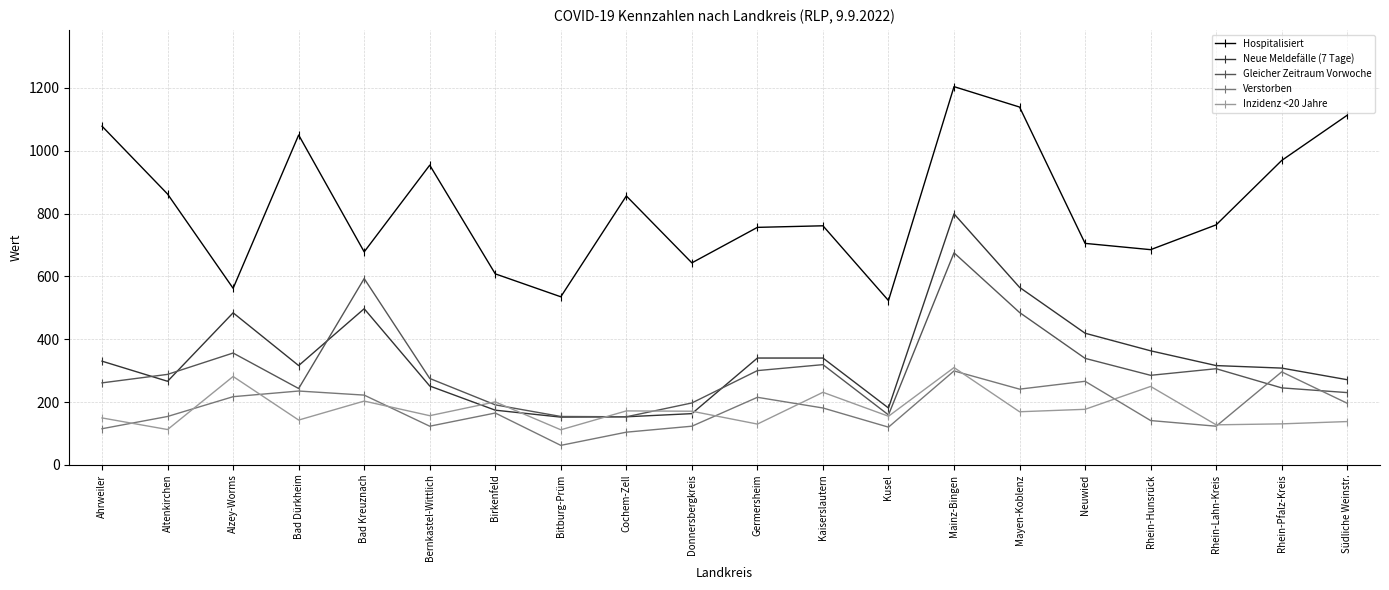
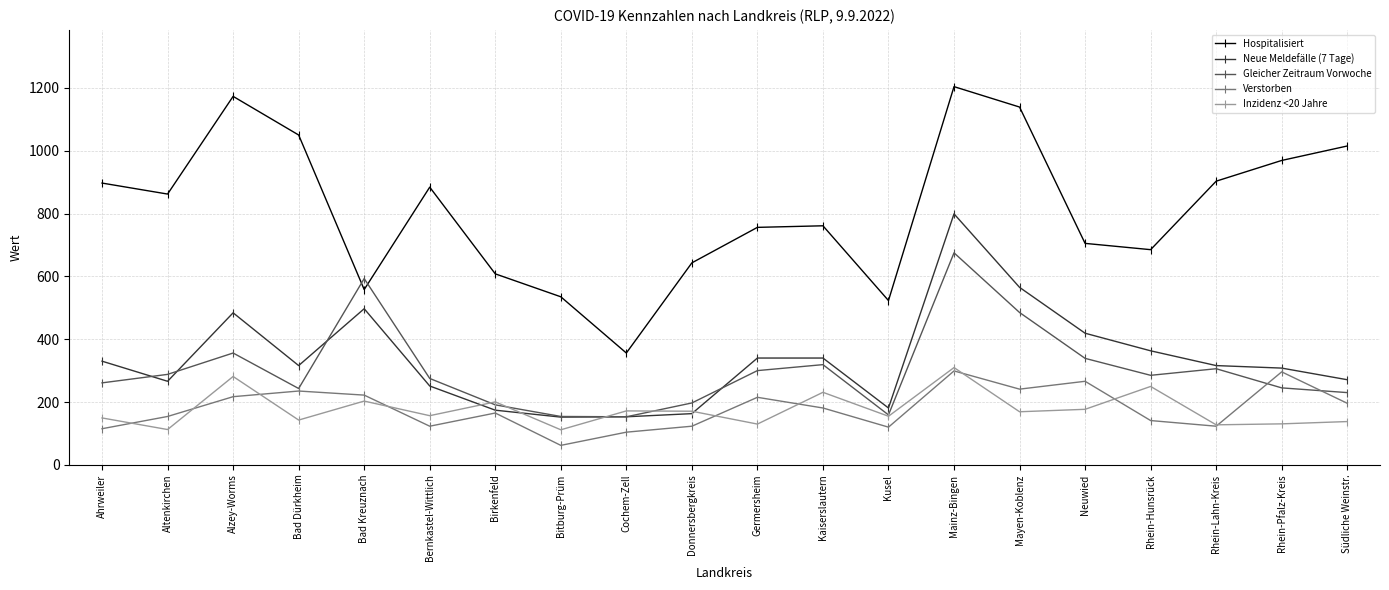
  {
    "Hospitalisiert": {
-     "Ahrweiler": 1080,
+     "Ahrweiler": 900,
      "Altenkirchen": 860,
-     "Alzey-Worms": 560,
+     "Alzey-Worms": 1170,
      "Bad Dürkheim": 1050,
-     "Bad Kreuznach": 680,
-     "Bernkastel-Wittlich": 950,
+     "Bad Kreuznach": 560,
+     "Bernkastel-Wittlich": 880,
      "Birkenfeld": 610,
      "Bitburg-Prüm": 540,
-     "Cochem-Zell": 860,
+     "Cochem-Zell": 360,
      "Donnersbergkreis": 640,
      "Germersheim": 760,
      "Kaiserslautern": 760,
      "Kusel": 520,
      "Mainz-Bingen": 1200,
      "Mayen-Koblenz": 1140,
      "Neuwied": 710,
      "Rhein-Hunsrück": 690,
-     "Rhein-Lahn-Kreis": 760,
+     "Rhein-Lahn-Kreis": 900,
      "Rhein-Pfalz-Kreis": 970,
-     "Südliche Weinstr.": 1110
+     "Südliche Weinstr.": 1020
    }
  }
